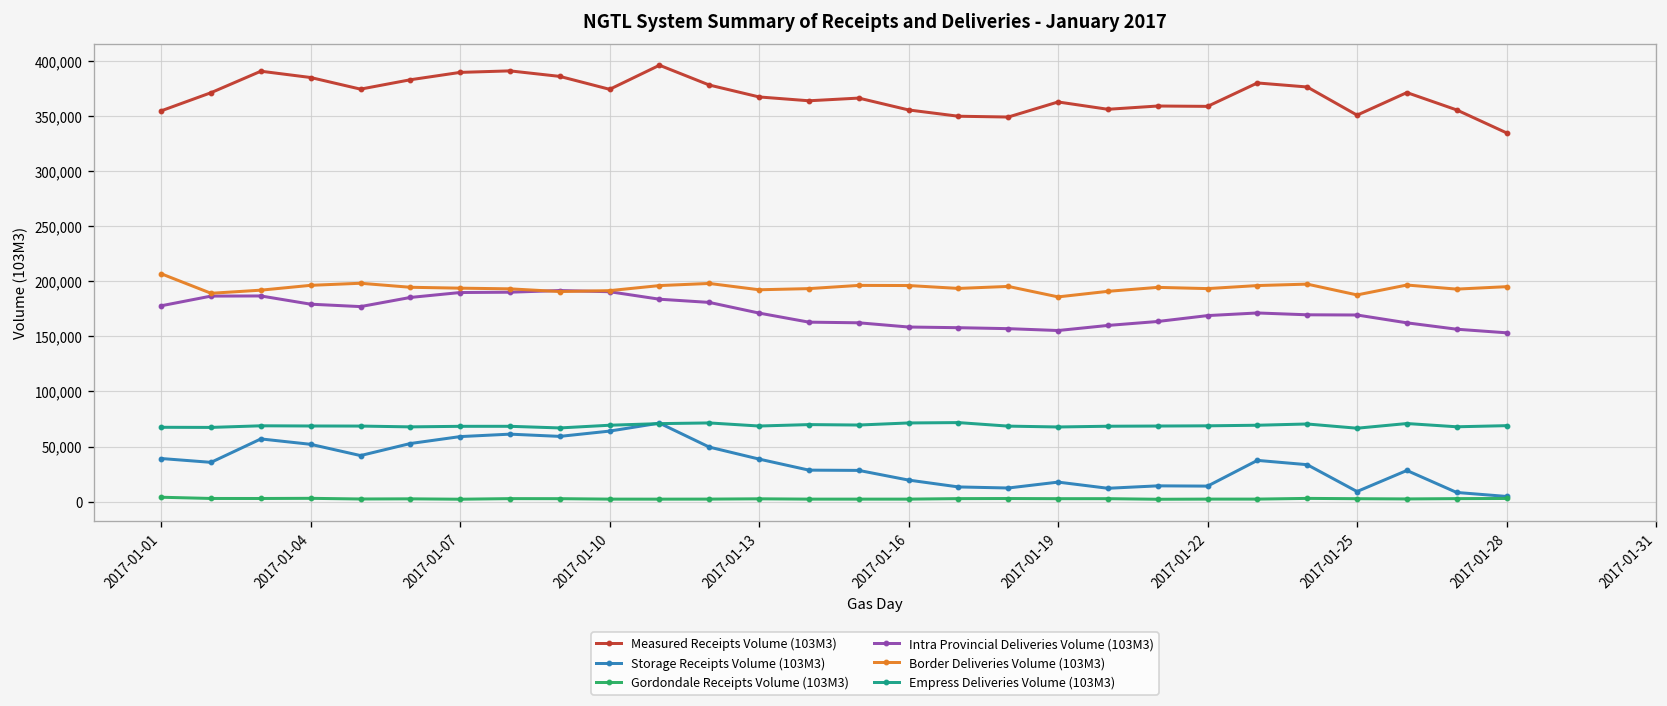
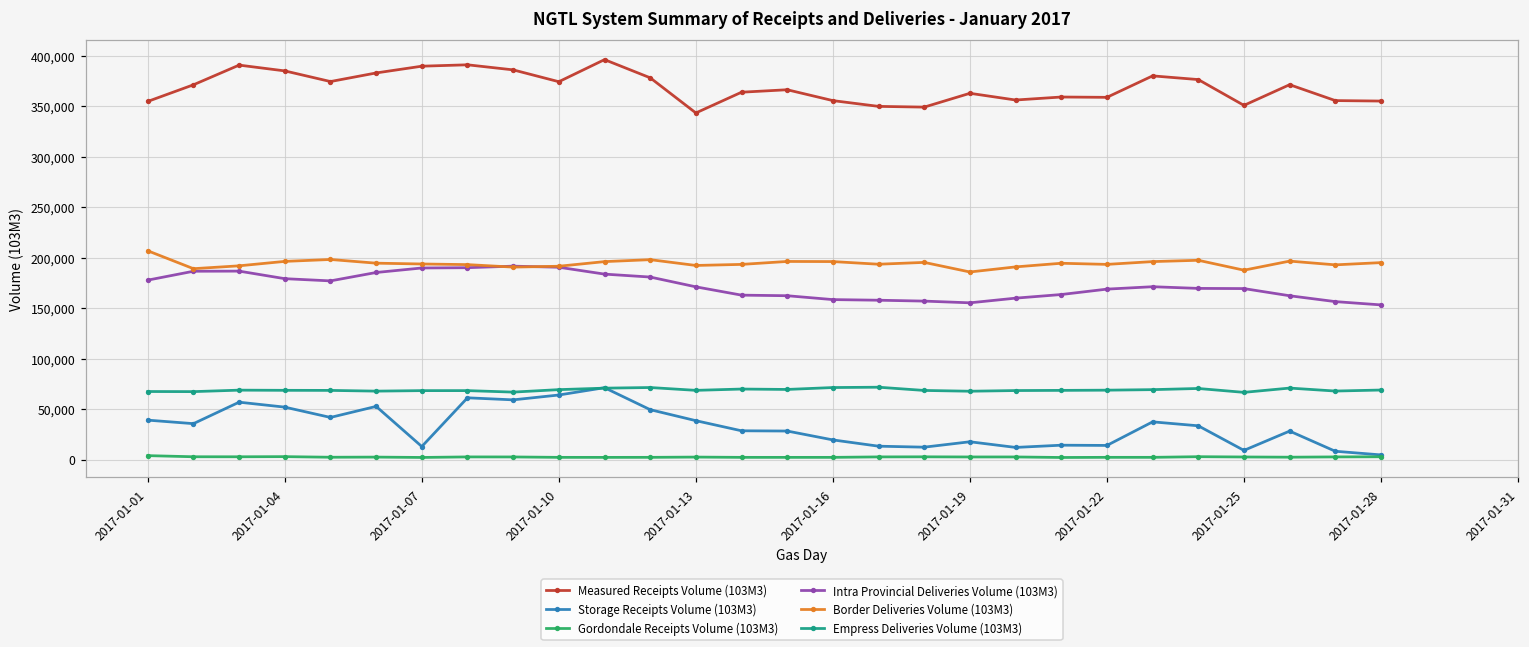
  {
    "Measured Receipts Volume (103M3)": {
      "2017-01-01": "350,000",
      "2017-01-04": "380,000",
      "2017-01-07": "390,000",
      "2017-01-10": "370,000",
-     "2017-01-13": "370,000",
+     "2017-01-13": "340,000",
      "2017-01-16": "360,000",
      "2017-01-19": "360,000",
      "2017-01-22": "360,000",
      "2017-01-25": "350,000",
-     "2017-01-28": "330,000"
+     "2017-01-28": "350,000"
    },
    "Storage Receipts Volume (103M3)": {
      "2017-01-01": "40,000",
      "2017-01-04": "50,000",
-     "2017-01-07": "60,000",
+     "2017-01-07": "10,000",
      "2017-01-10": "60,000",
      "2017-01-13": "40,000",
      "2017-01-16": "20,000",
      "2017-01-19": "20,000",
      "2017-01-22": "10,000",
      "2017-01-25": "10,000"
    },
    "Intra Provincial Deliveries Volume (103M3)": {
      "2017-01-01": "180,000",
      "2017-01-04": "180,000",
      "2017-01-07": "190,000",
      "2017-01-13": "170,000",
      "2017-01-16": "160,000",
      "2017-01-19": "160,000",
      "2017-01-22": "170,000",
      "2017-01-25": "170,000",
      "2017-01-28": "150,000"
    },
    "Border Deliveries Volume (103M3)": {
      "2017-01-01": "210,000",
      "2017-01-04": "200,000",
      "2017-01-07": "190,000",
      "2017-01-13": "190,000",
      "2017-01-16": "200,000",
      "2017-01-19": "190,000",
      "2017-01-22": "190,000",
      "2017-01-25": "190,000",
      "2017-01-28": "200,000"
    }
  }
